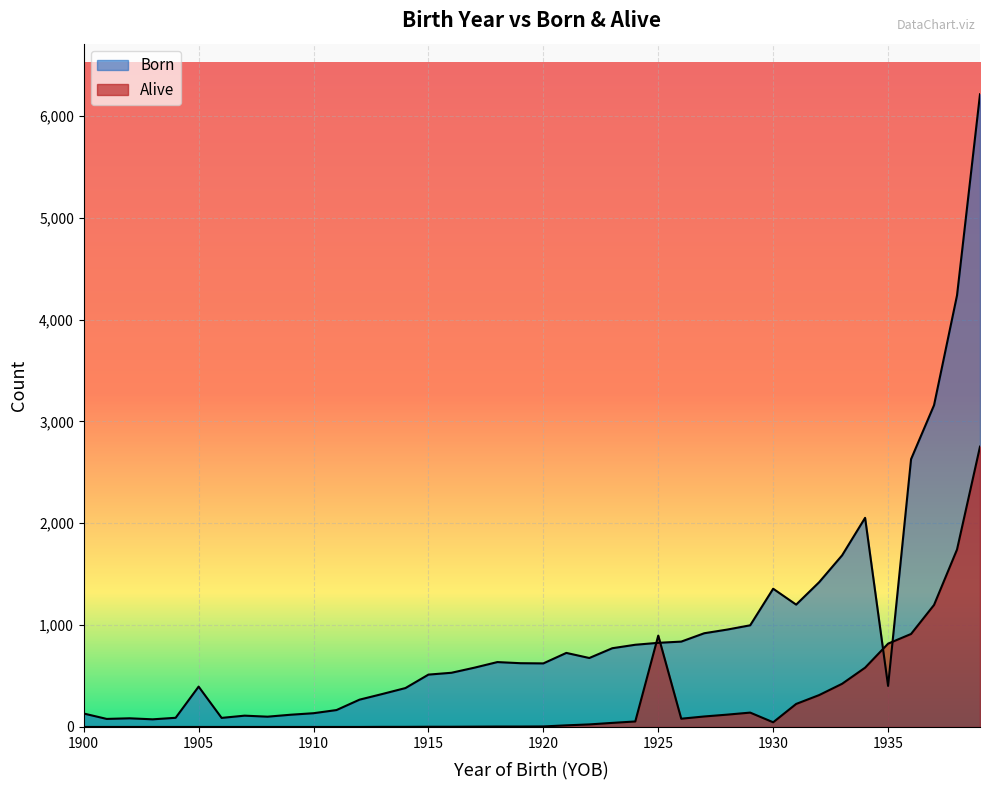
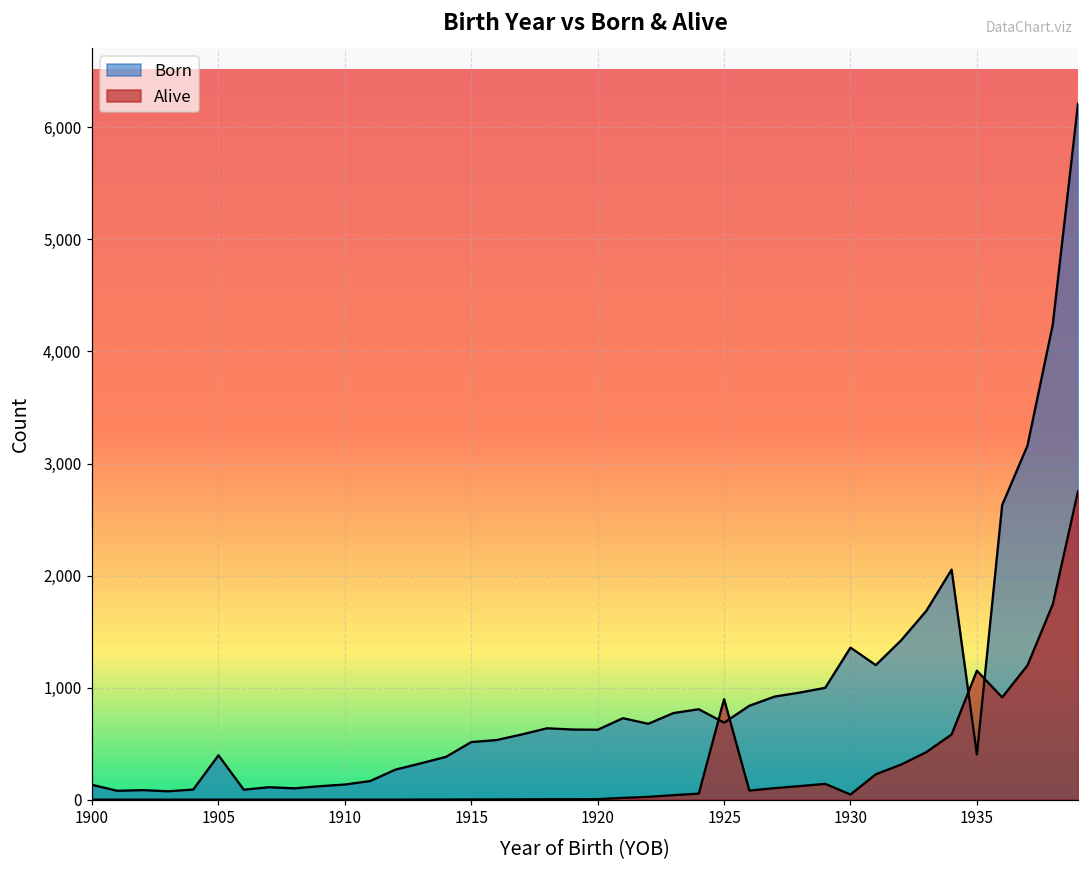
  {
    "Born": {
      "1900": "130",
      "1905": "400",
      "1910": "140",
      "1915": "510",
      "1920": "620",
-     "1925": "830",
+     "1925": "690",
      "1930": "1,360",
      "1935": "400"
    },
    "Alive": {
      "1900": "0",
      "1905": "0",
      "1910": "0",
      "1915": "0",
      "1920": "10",
      "1925": "900",
      "1930": "50",
-     "1935": "820"
+     "1935": "1,150"
    }
  }
